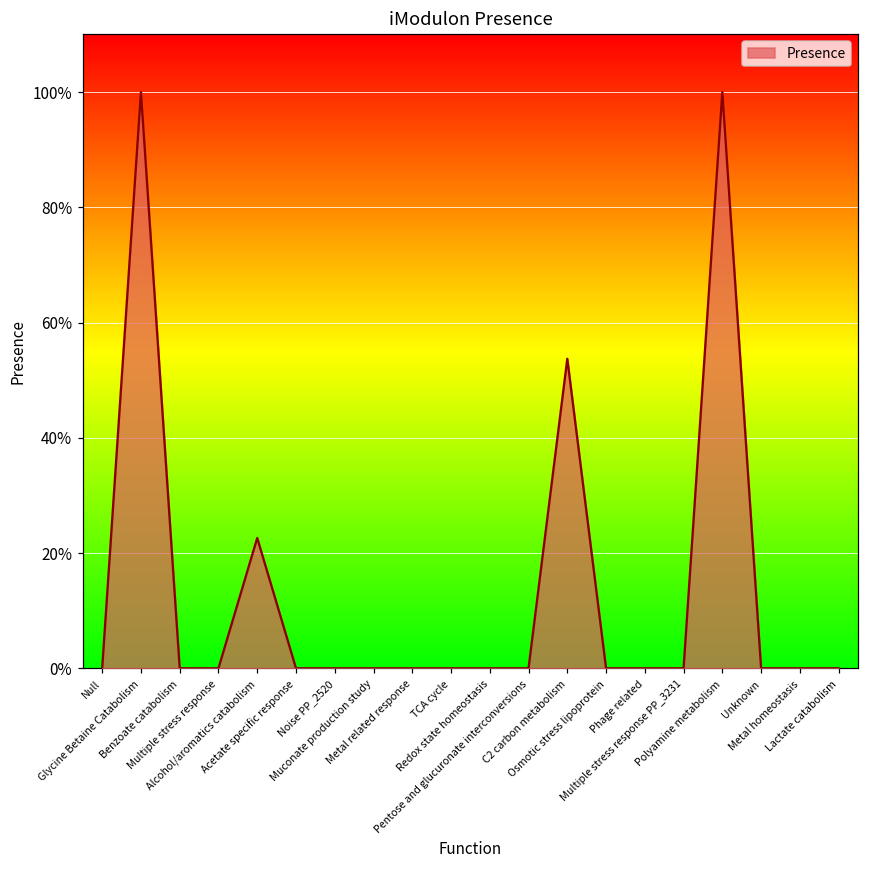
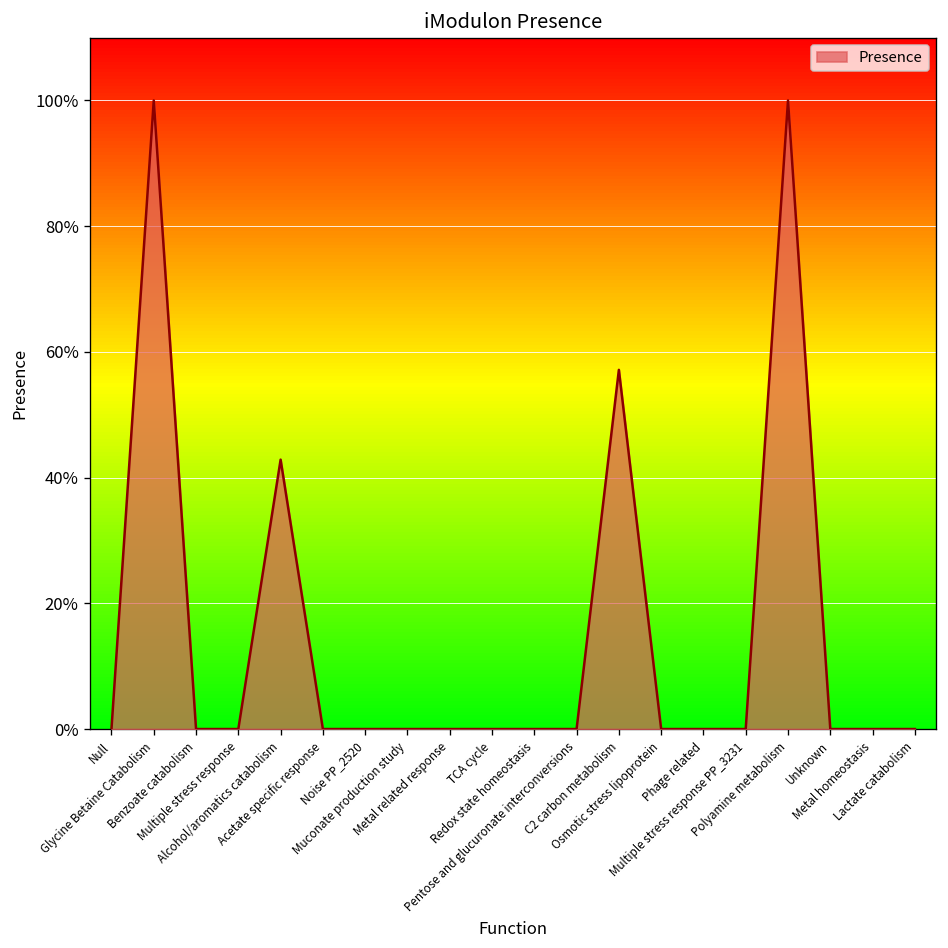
  {
    "Null": "0%",
    "Glycine Betaine Catabolism": "100%",
    "Benzoate catabolism": "0%",
    "Multiple stress response": "0%",
-   "Alcohol/aromatics catabolism": "23%",
+   "Alcohol/aromatics catabolism": "43%",
    "Acetate specific response": "0%",
    "Noise PP_2520": "0%",
    "Muconate production study": "0%",
    "Metal related response": "0%",
    "TCA cycle": "0%",
    "Redox state homeostasis": "0%",
    "Pentose and glucuronate interconversions": "0%",
-   "C2 carbon metabolism": "54%",
+   "C2 carbon metabolism": "57%",
    "Osmotic stress lipoprotein": "0%",
    "Phage related": "0%",
    "Multiple stress response PP_3231": "0%",
    "Polyamine metabolism": "100%",
    "Unknown": "0%",
    "Metal homeostasis": "0%",
    "Lactate catabolism": "0%"
  }
